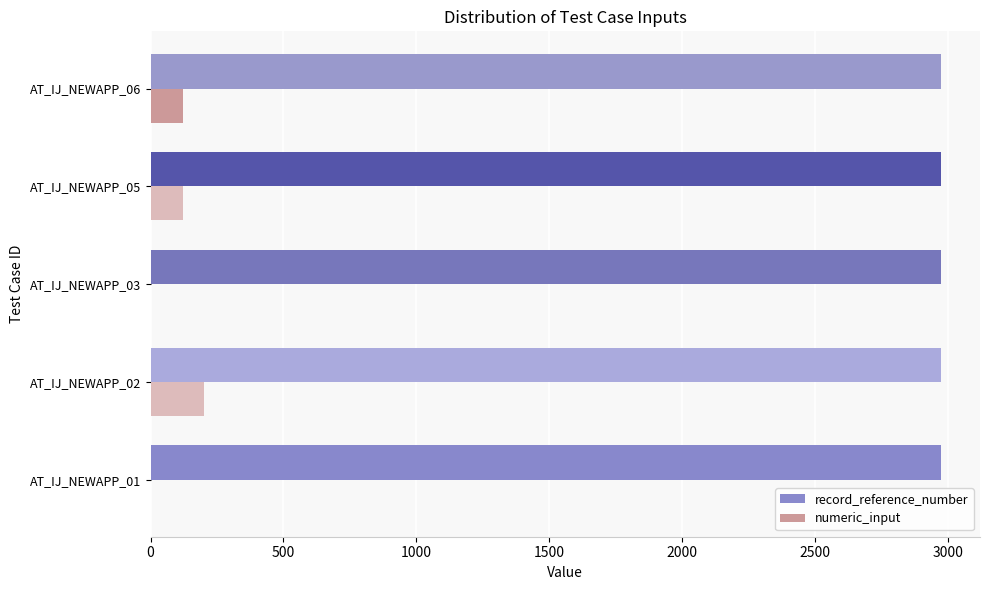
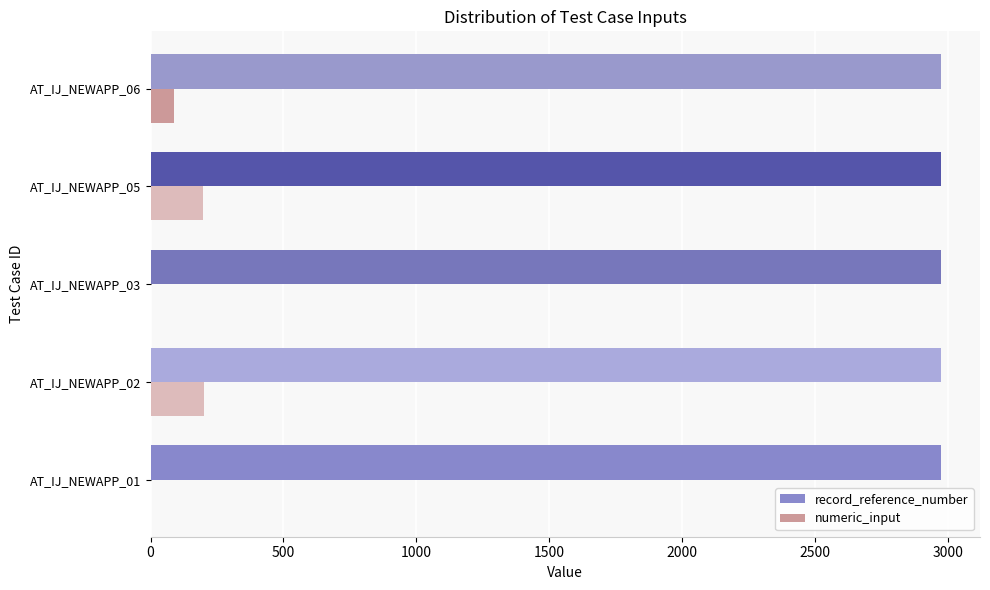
  {
    "record_reference_number": {
      "AT_IJ_NEWAPP_06": 2970,
      "AT_IJ_NEWAPP_05": 2970,
      "AT_IJ_NEWAPP_03": 2970,
      "AT_IJ_NEWAPP_02": 2970,
      "AT_IJ_NEWAPP_01": 2970
    },
    "numeric_input": {
-     "AT_IJ_NEWAPP_06": 120,
-     "AT_IJ_NEWAPP_05": 120,
+     "AT_IJ_NEWAPP_06": 90,
+     "AT_IJ_NEWAPP_05": 200,
      "AT_IJ_NEWAPP_03": 0,
      "AT_IJ_NEWAPP_02": 200,
      "AT_IJ_NEWAPP_01": 0
    }
  }
